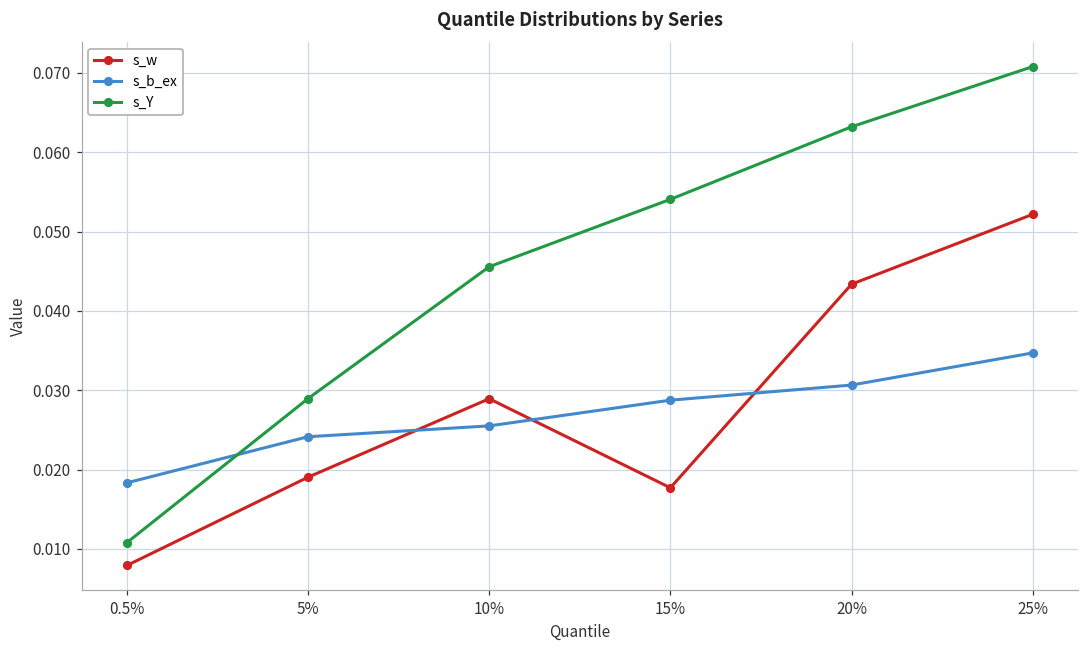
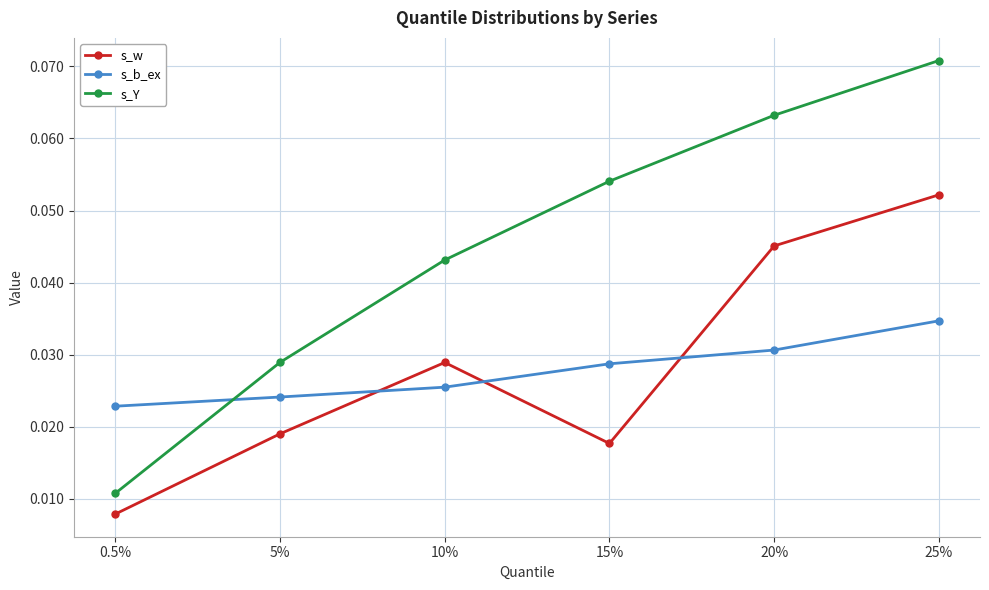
  {
    "s_w": {
      "0.5%": 0.008,
      "5%": 0.019,
      "10%": 0.029,
      "15%": 0.018,
-     "20%": 0.043,
+     "20%": 0.045,
      "25%": 0.052
    },
    "s_b_ex": {
-     "0.5%": 0.018,
+     "0.5%": 0.023,
      "5%": 0.024,
      "10%": 0.026,
      "15%": 0.029,
      "20%": 0.031,
      "25%": 0.035
    },
    "s_Y": {
      "0.5%": 0.011,
      "5%": 0.029,
-     "10%": 0.046,
+     "10%": 0.043,
      "15%": 0.054,
      "20%": 0.063,
      "25%": 0.071
    }
  }
